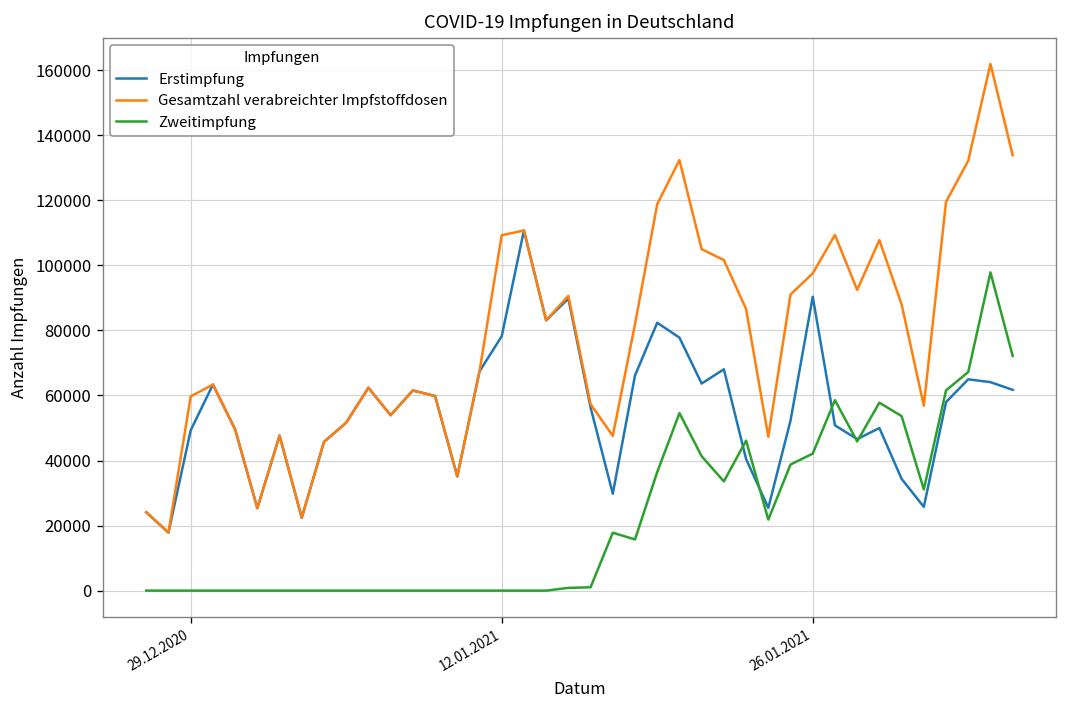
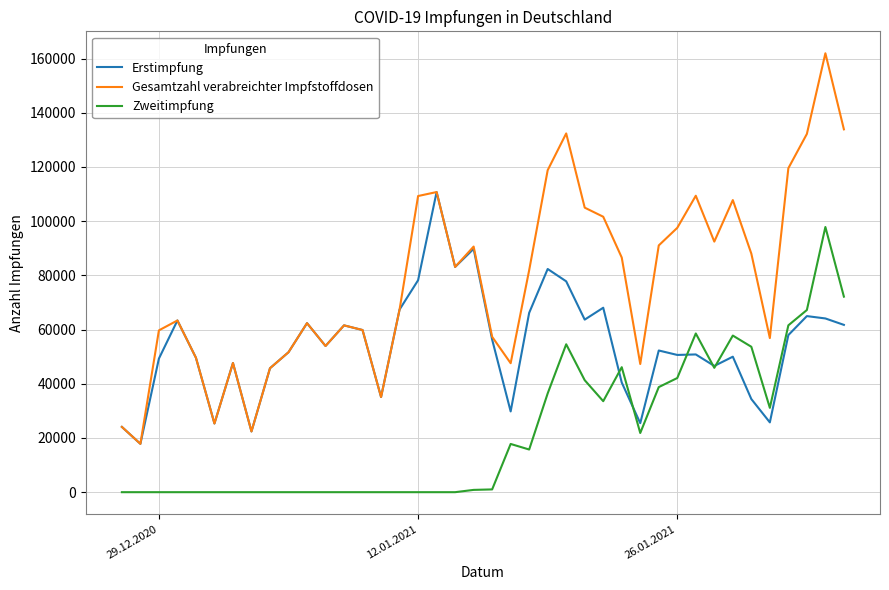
  {
    "Erstimpfung": {
      "29.12.2020": 49000,
      "12.01.2021": 78000,
-     "26.01.2021": 90000
+     "26.01.2021": 51000
    },
    "Gesamtzahl verabreichter Impfstoffdosen": {
      "29.12.2020": 60000,
      "12.01.2021": 109000,
      "26.01.2021": 98000
    },
    "Zweitimpfung": {
      "29.12.2020": 0,
      "12.01.2021": 0,
      "26.01.2021": 42000
    }
  }
